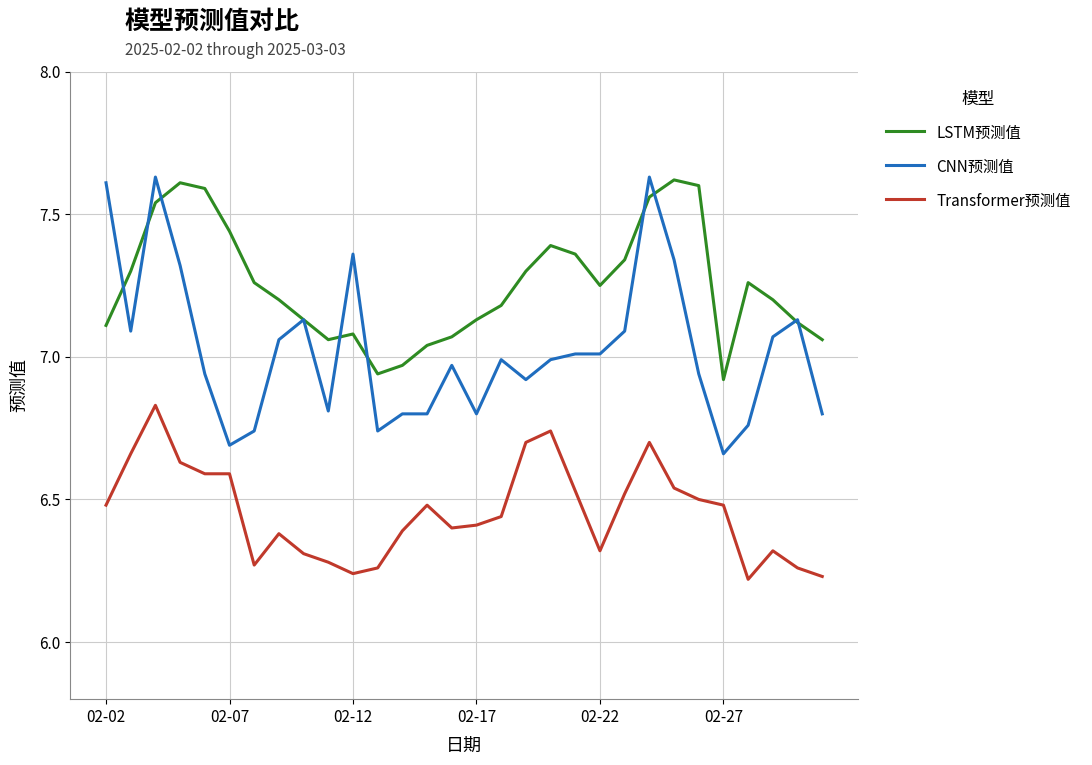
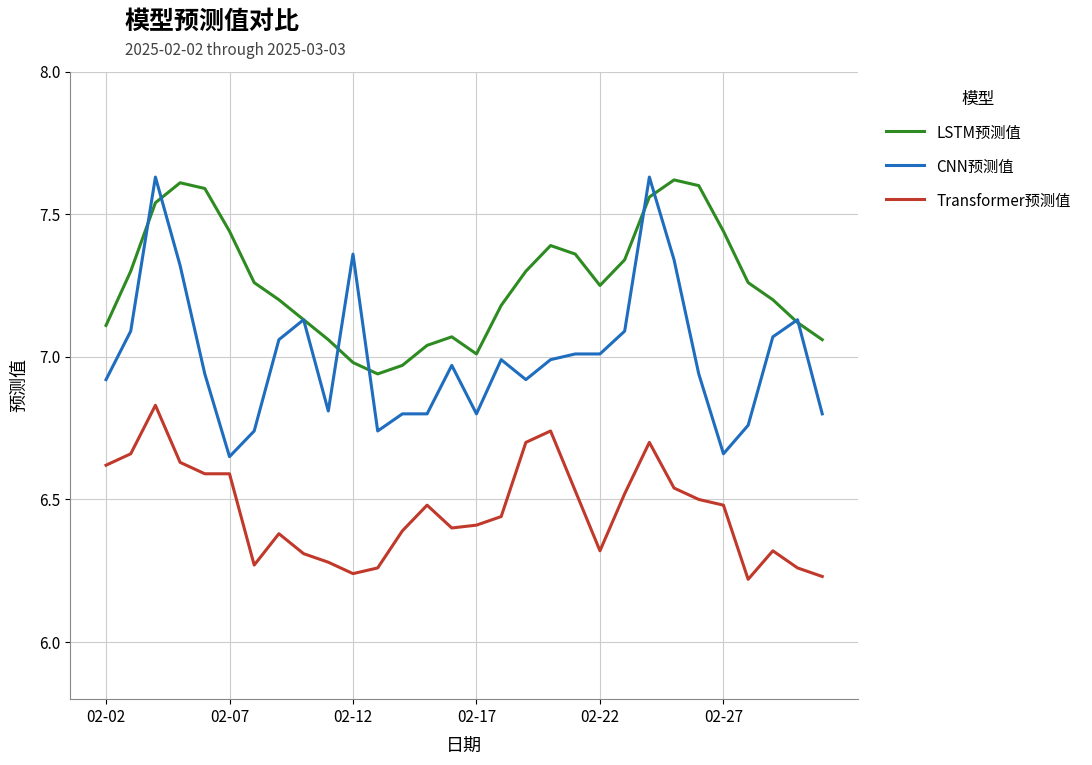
  {
    "LSTM预测值": {
      "02-02": 7.11,
      "02-07": 7.44,
-     "02-12": 7.08,
-     "02-17": 7.13,
+     "02-12": 6.98,
+     "02-17": 7.01,
      "02-22": 7.25,
-     "02-27": 6.92
+     "02-27": 7.44
    },
    "CNN预测值": {
-     "02-02": 7.61,
-     "02-07": 6.69,
+     "02-02": 6.92,
+     "02-07": 6.65,
      "02-12": 7.36,
      "02-17": 6.80,
      "02-22": 7.01,
      "02-27": 6.66
    },
    "Transformer预测值": {
-     "02-02": 6.48,
+     "02-02": 6.62,
      "02-07": 6.59,
      "02-12": 6.24,
      "02-17": 6.41,
      "02-22": 6.32,
      "02-27": 6.48
    }
  }
